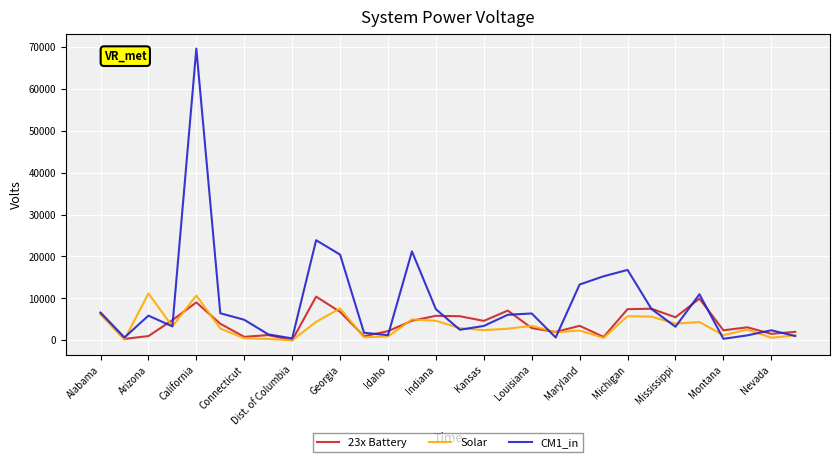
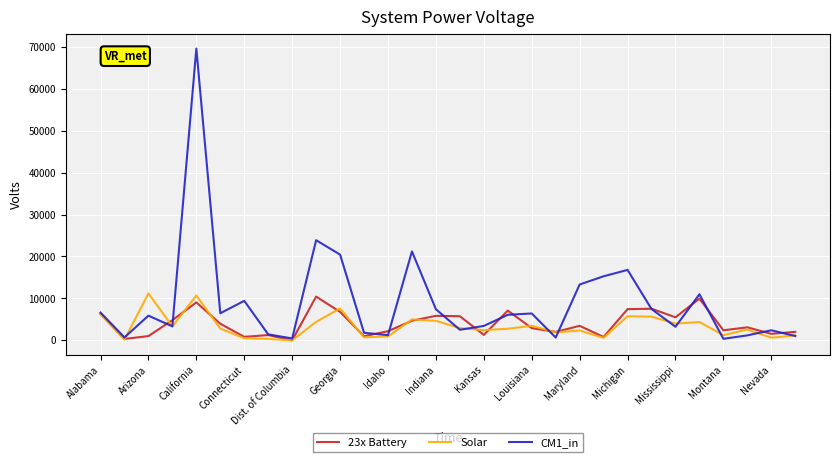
  {
    "23x Battery": {
      "Arizona": 1000,
      "California": 9000,
      "Georgia": 7000,
      "Idaho": 2000,
      "Indiana": 6000,
-     "Kansas": 5000,
+     "Kansas": 1000,
      "Maryland": 3000,
      "Michigan": 7000,
      "Mississippi": 5000,
      "Montana": 2000,
      "Nevada": 2000
    },
    "Solar": {
      "Arizona": 11000,
      "California": 11000,
      "Georgia": 8000,
      "Indiana": 5000,
      "Kansas": 2000,
      "Maryland": 2000,
      "Michigan": 6000,
      "Mississippi": 4000,
      "Montana": 1000,
      "Nevada": 1000
    },
    "CM1_in": {
      "Arizona": 6000,
      "California": 70000,
-     "Connecticut": 5000,
+     "Connecticut": 9000,
      "Georgia": 20000,
      "Indiana": 7000,
      "Kansas": 3000,
      "Louisiana": 6000,
      "Maryland": 13000,
      "Michigan": 17000,
      "Mississippi": 3000,
      "Montana": 0,
      "Nevada": 2000
    }
  }
